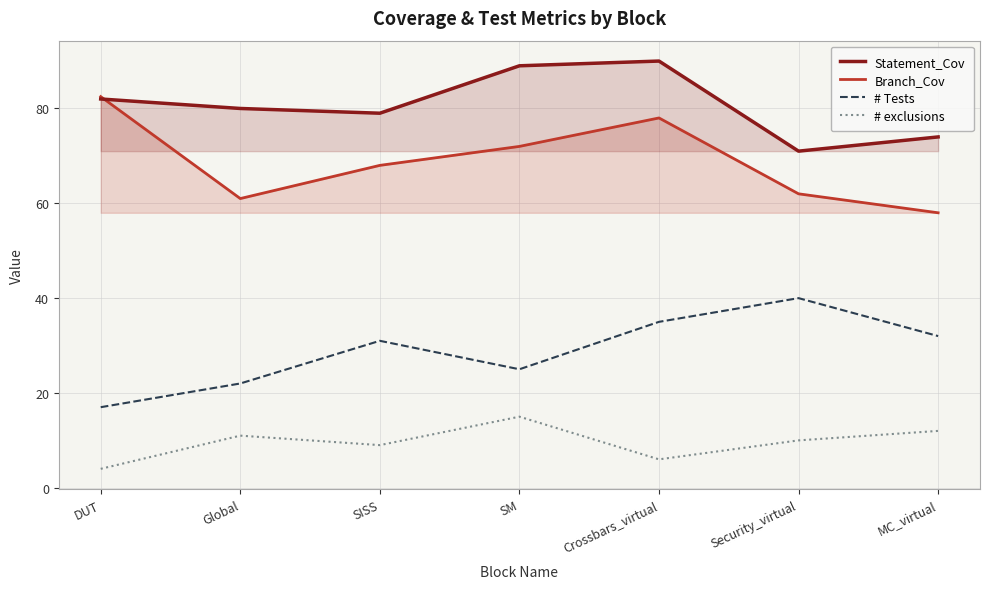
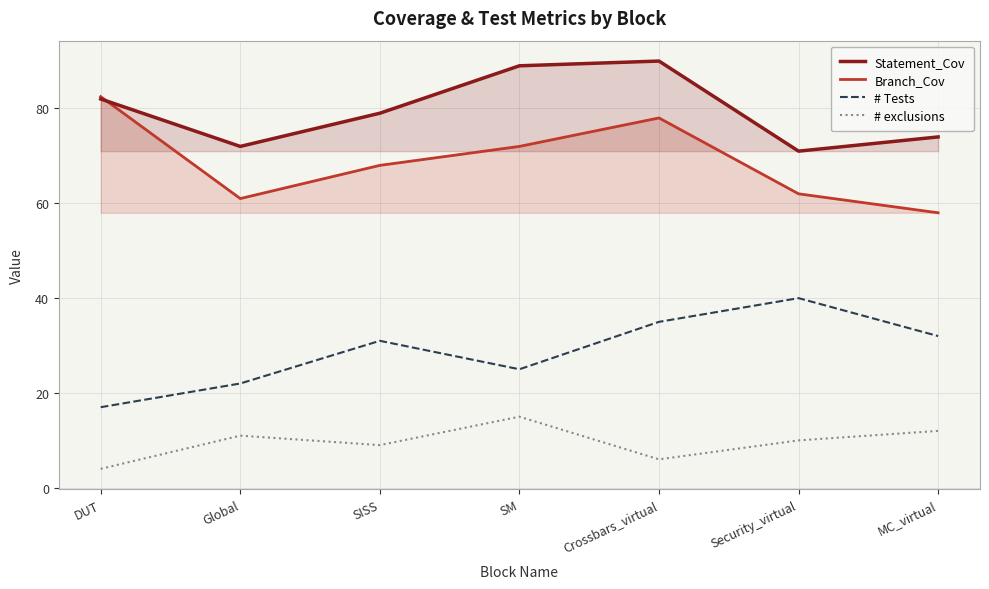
  {
    "Statement_Cov": {
-     "Global": 80,
+     "Global": 72,
      "SISS": 79,
      "SM": 89,
      "Crossbars_virtual": 90,
      "Security_virtual": 71,
      "MC_virtual": 74
    },
    "Branch_Cov": {
      "Global": 61,
      "SISS": 68,
      "SM": 72,
      "Crossbars_virtual": 78,
      "Security_virtual": 62,
      "MC_virtual": 58
    },
    "# Tests": {
      "DUT": 17,
      "Global": 22,
      "SISS": 31,
      "SM": 25,
      "Crossbars_virtual": 35,
      "Security_virtual": 40,
      "MC_virtual": 32
    },
    "# exclusions": {
      "DUT": 4,
      "Global": 11,
      "SISS": 9,
      "SM": 15,
      "Crossbars_virtual": 6,
      "Security_virtual": 10,
      "MC_virtual": 12
    }
  }
